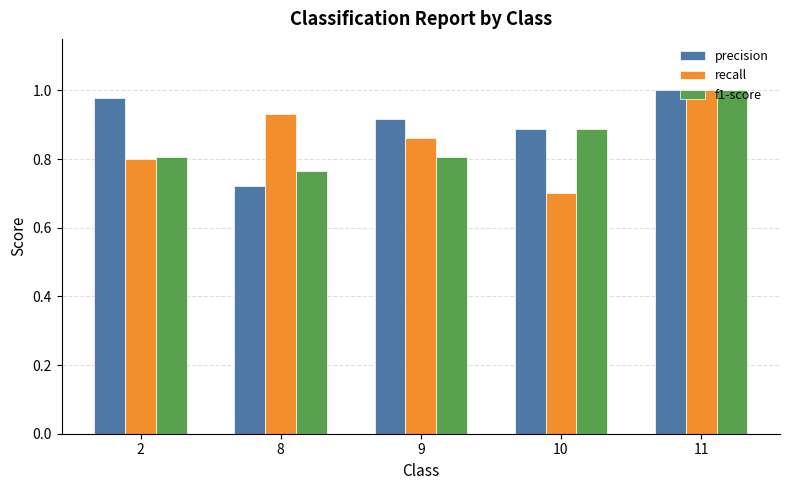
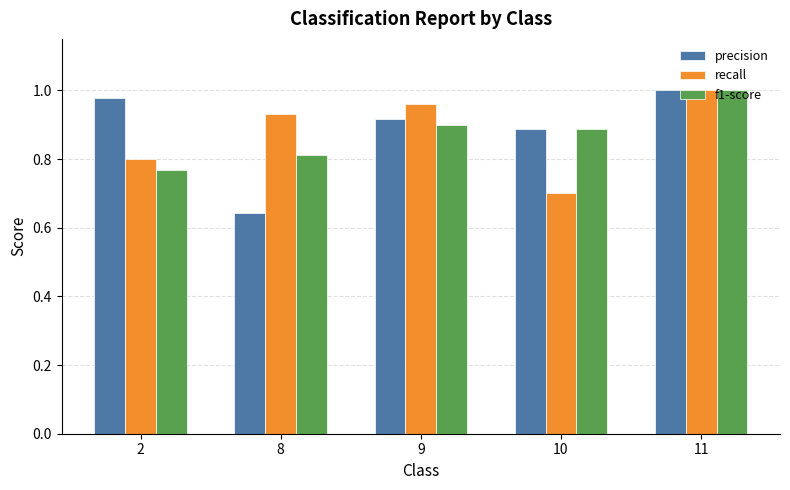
  {
    "precision": {
      "2": 0.98,
-     "8": 0.72,
+     "8": 0.64,
      "9": 0.92,
      "10": 0.89,
      "11": 1.00
    },
    "recall": {
      "2": 0.80,
      "8": 0.93,
-     "9": 0.86,
+     "9": 0.96,
      "10": 0.70,
      "11": 1.00
    },
    "f1-score": {
-     "2": 0.80,
-     "8": 0.77,
-     "9": 0.80,
+     "2": 0.77,
+     "8": 0.81,
+     "9": 0.90,
      "10": 0.89,
      "11": 1.00
    }
  }
